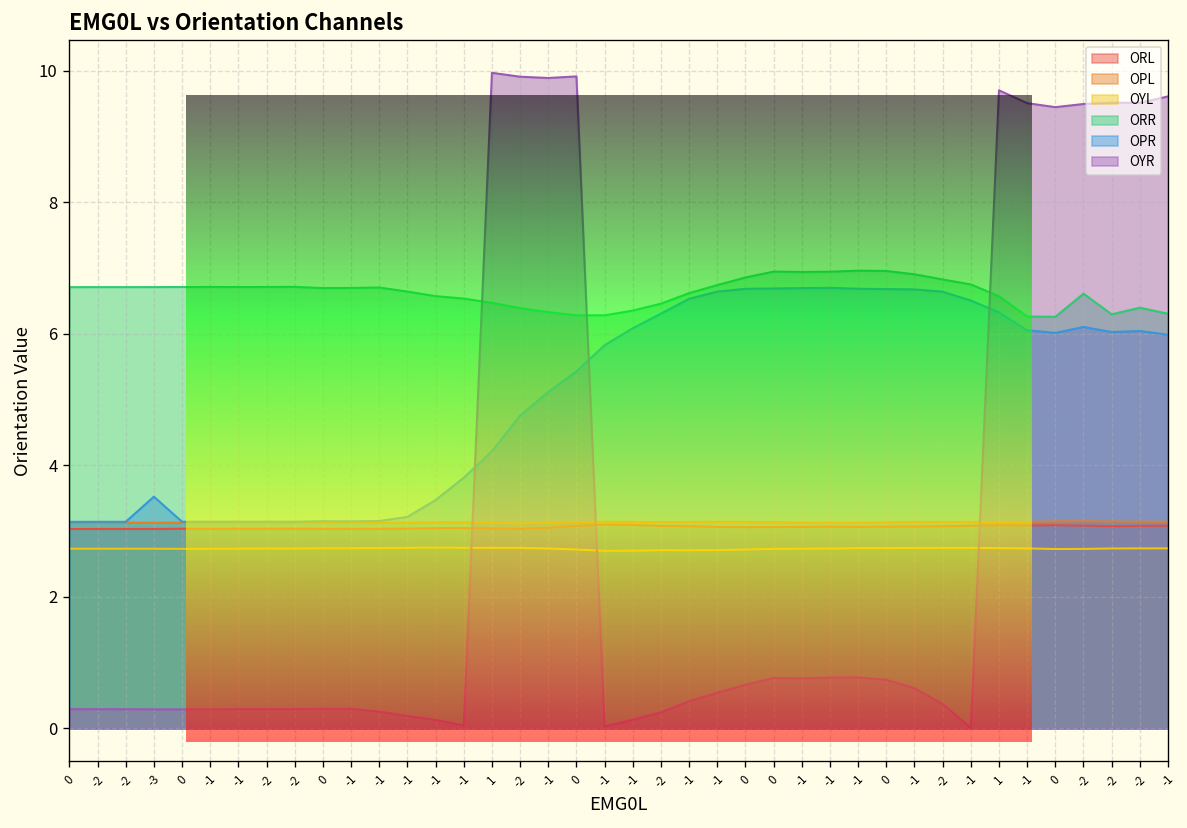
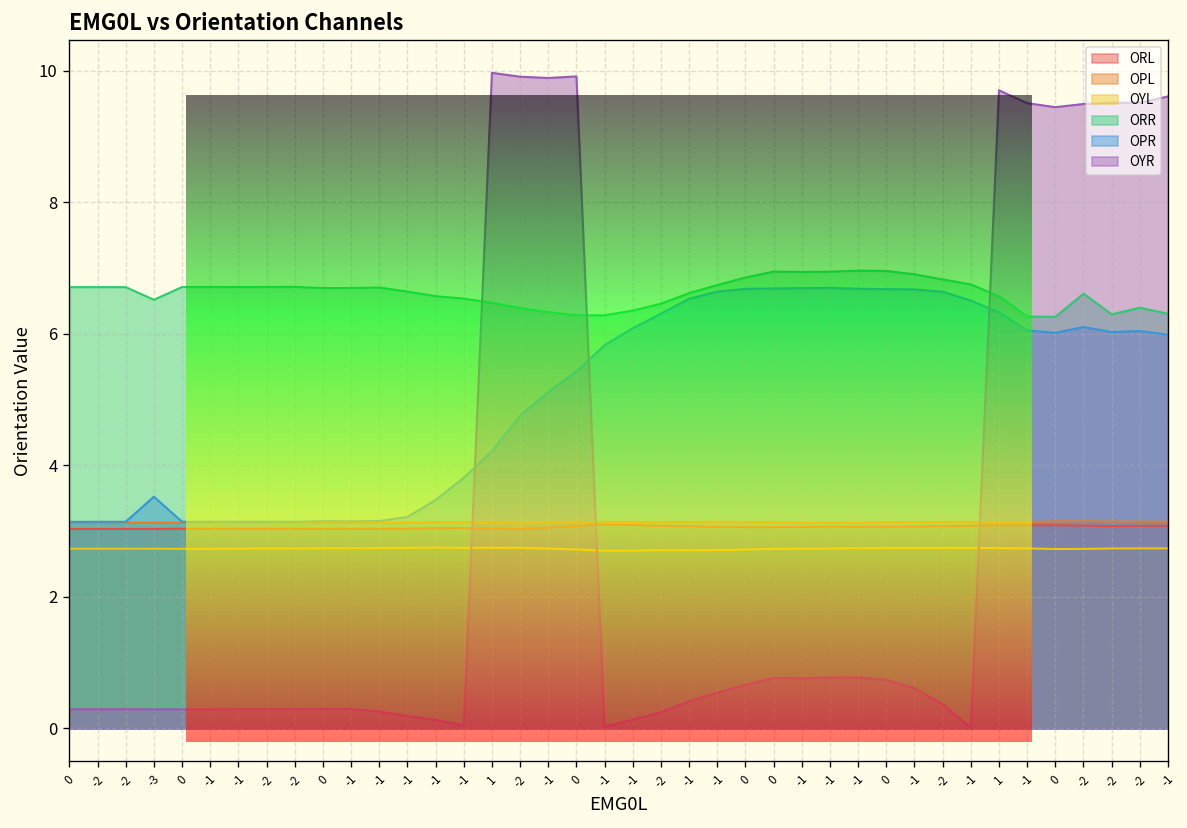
  {
    "ORR": {
-     "-3": 6.7
+     "-3": 6.5
    },
    "OPR": {
      "-3": 3.5
    },
    "OYR": {
      "-3": 0.3
    }
  }
